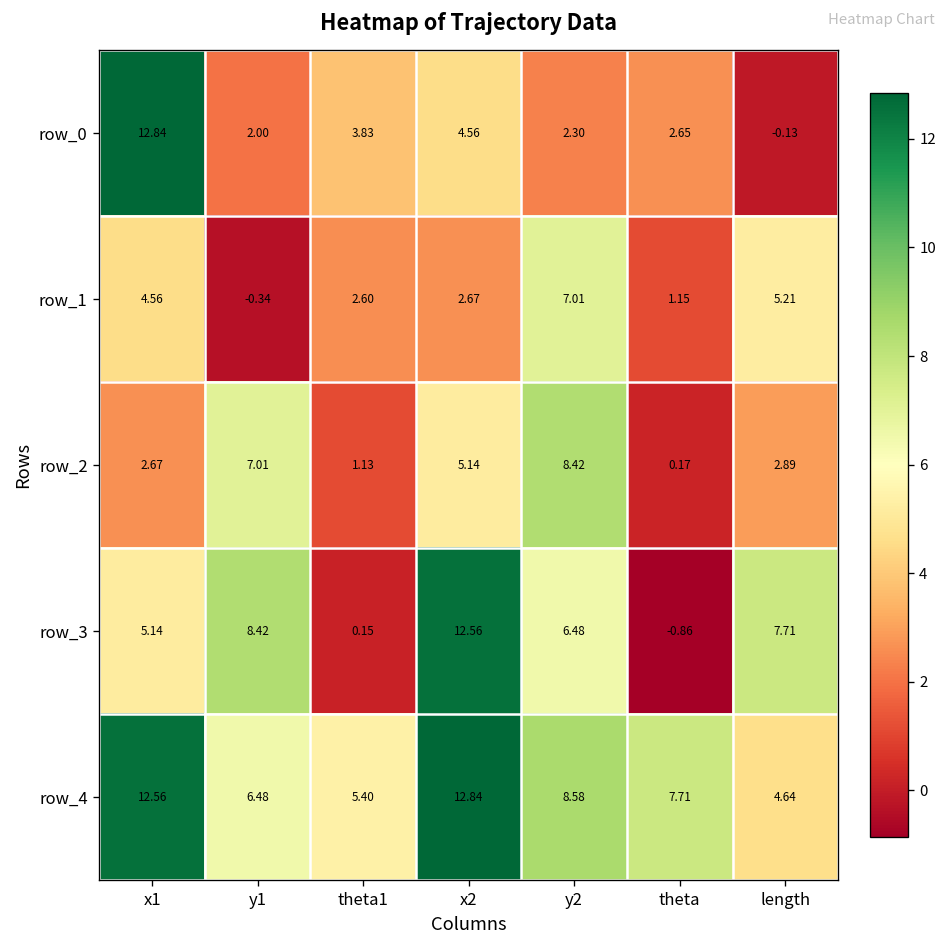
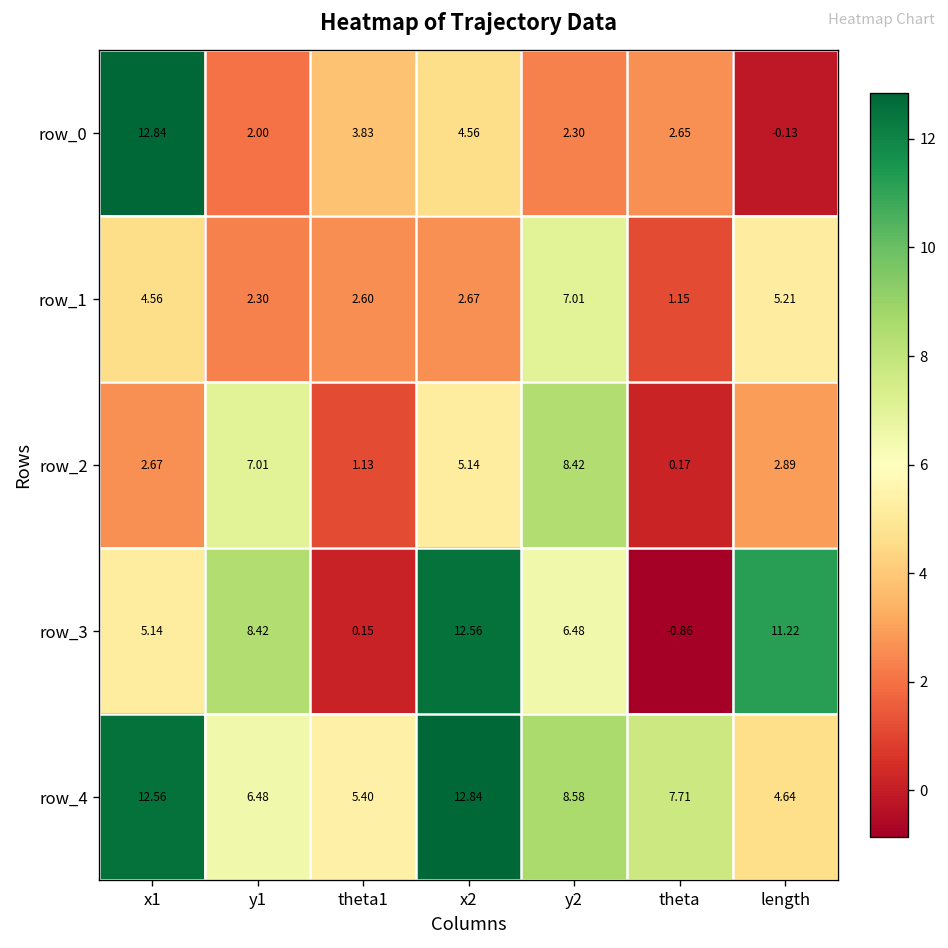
  {
    "row_0": {
      "x1": 12.84,
      "y1": 2.00,
      "theta1": 3.83,
      "x2": 4.56,
      "y2": 2.30,
      "theta": 2.65,
      "length": -0.13
    },
    "row_1": {
      "x1": 4.56,
-     "y1": -0.34,
+     "y1": 2.30,
      "theta1": 2.60,
      "x2": 2.67,
      "y2": 7.01,
      "theta": 1.15,
      "length": 5.21
    },
    "row_2": {
      "x1": 2.67,
      "y1": 7.01,
      "theta1": 1.13,
      "x2": 5.14,
      "y2": 8.42,
      "theta": 0.17,
      "length": 2.89
    },
    "row_3": {
      "x1": 5.14,
      "y1": 8.42,
      "theta1": 0.15,
      "x2": 12.56,
      "y2": 6.48,
      "theta": -0.86,
-     "length": 7.71
+     "length": 11.22
    },
    "row_4": {
      "x1": 12.56,
      "y1": 6.48,
      "theta1": 5.40,
      "x2": 12.84,
      "y2": 8.58,
      "theta": 7.71,
      "length": 4.64
    }
  }
